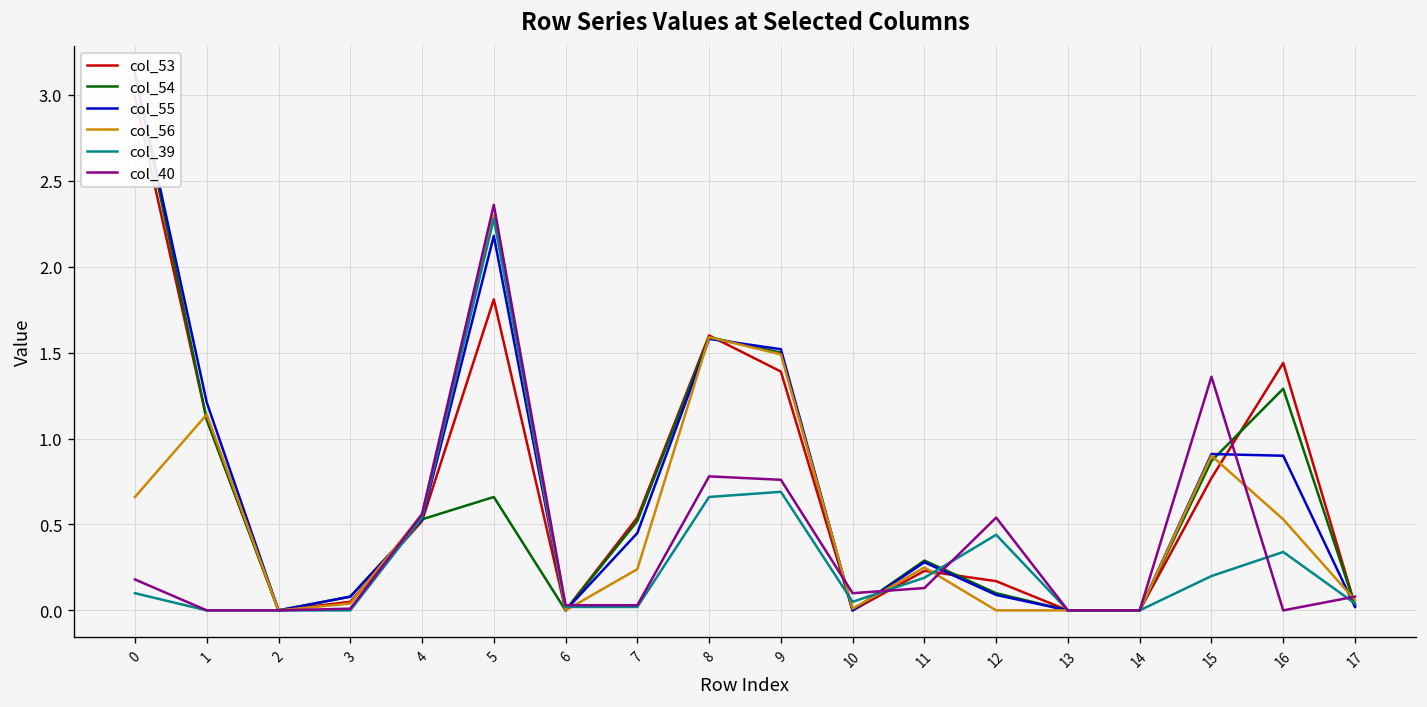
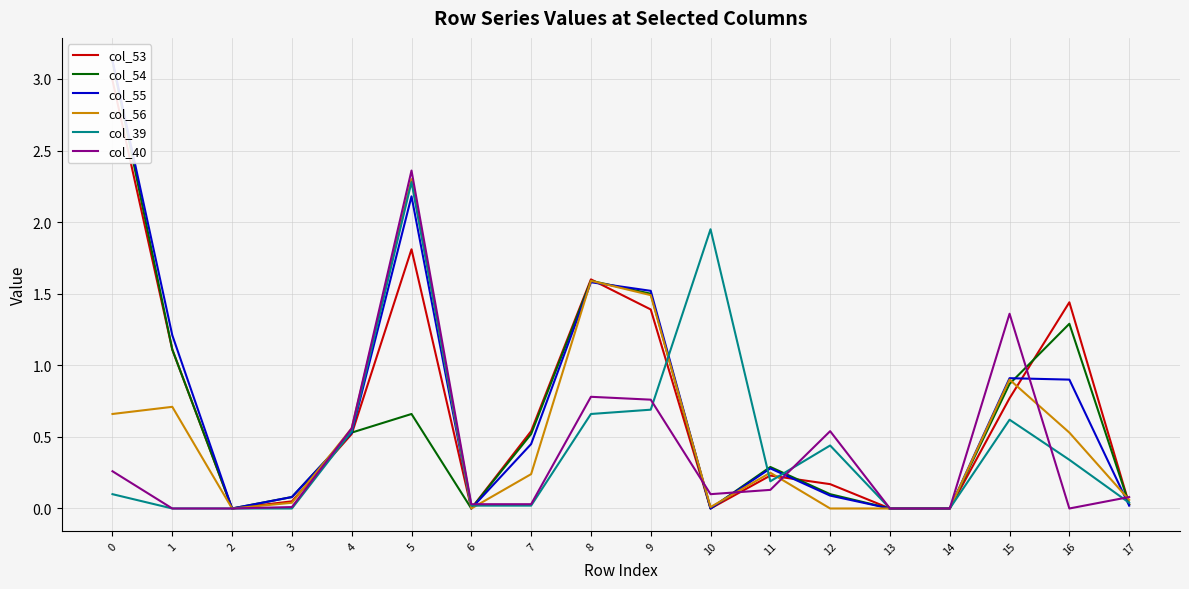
  {
    "col_53": {
      "5": 1.81,
      "7": 0.54,
      "9": 1.39,
      "11": 0.23,
      "12": 0.17,
      "15": 0.77,
      "16": 1.44
    },
    "col_54": {
      "5": 0.66,
      "7": 0.52,
      "15": 0.87,
      "16": 1.29
    },
    "col_55": {
      "1": 1.21,
      "5": 2.18,
      "7": 0.45,
      "9": 1.52,
      "16": 0.90
    },
    "col_56": {
      "0": 0.66,
-     "1": 1.14,
+     "1": 0.71,
      "5": 2.30,
      "7": 0.24,
      "11": 0.25,
      "12": 0.00,
      "16": 0.53,
      "17": 0.06
    },
    "col_39": {
      "0": 0.10,
      "5": 2.28,
      "8": 0.66,
      "9": 0.69,
-     "10": 0.05,
+     "10": 1.95,
      "11": 0.19,
      "12": 0.44,
-     "15": 0.20,
+     "15": 0.62,
      "16": 0.34
    },
    "col_40": {
-     "0": 0.18,
+     "0": 0.26,
      "5": 2.36,
      "8": 0.78,
      "9": 0.76,
      "10": 0.10,
      "11": 0.13,
      "12": 0.54,
      "15": 1.36,
      "16": 0.00,
      "17": 0.08
    }
  }
